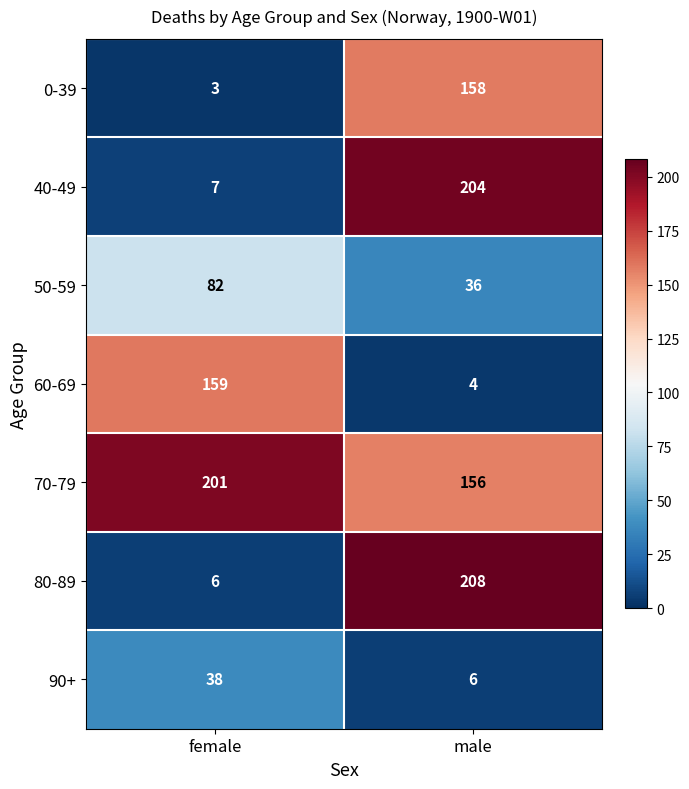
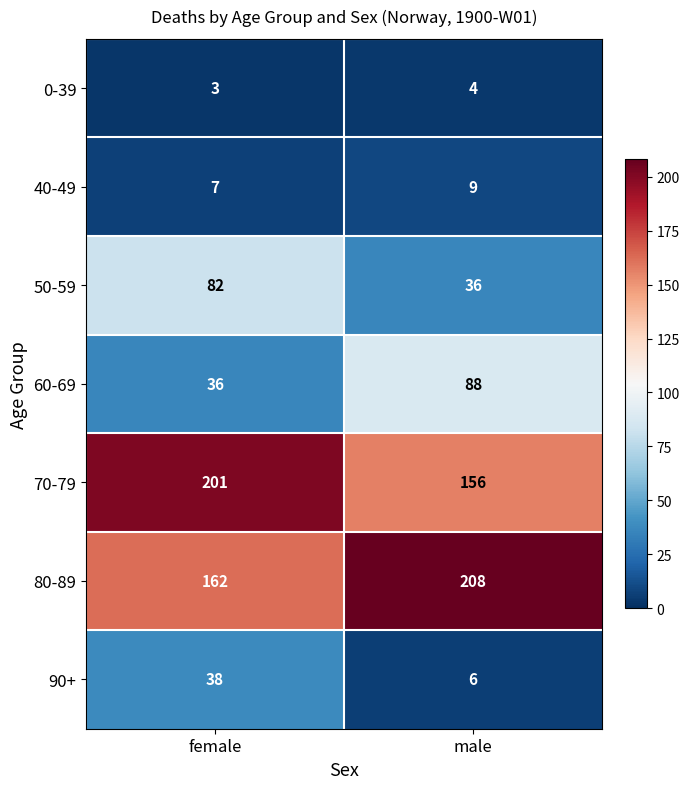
  {
    "0-39": {
      "female": 3,
-     "male": 158
+     "male": 4
    },
    "40-49": {
      "female": 7,
-     "male": 204
+     "male": 9
    },
    "50-59": {
      "female": 82,
      "male": 36
    },
    "60-69": {
-     "female": 159,
-     "male": 4
+     "female": 36,
+     "male": 88
    },
    "70-79": {
      "female": 201,
      "male": 156
    },
    "80-89": {
-     "female": 6,
+     "female": 162,
      "male": 208
    },
    "90+": {
      "female": 38,
      "male": 6
    }
  }
